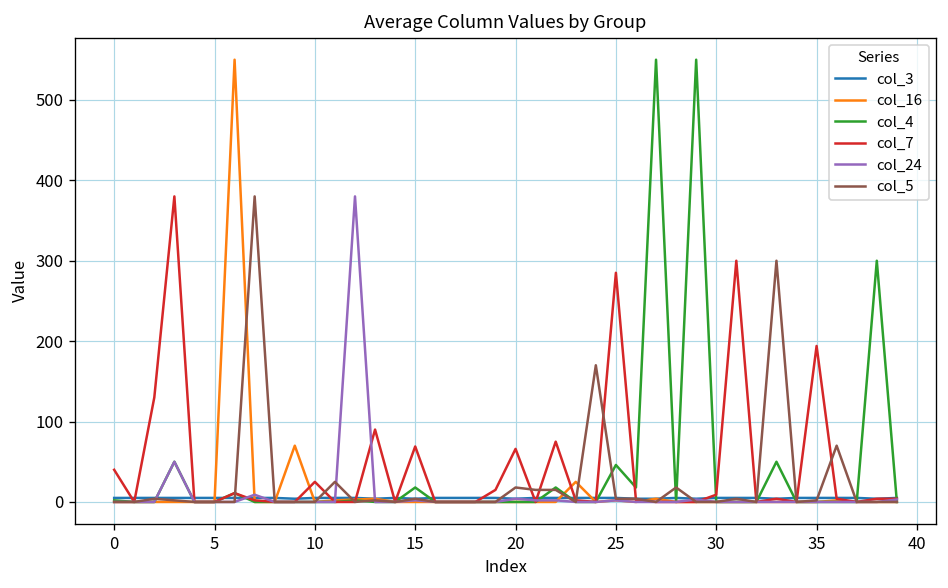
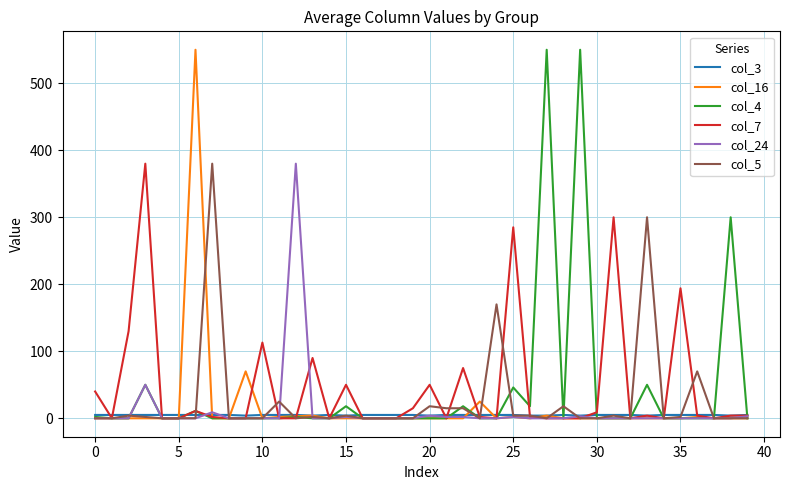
  {
    "col_3": {
      "5": 10,
      "10": 10,
      "30": 10
    },
    "col_4": {
      "15": 20,
      "25": 50
    },
    "col_7": {
      "0": 40,
-     "10": 30,
-     "15": 70,
-     "20": 70,
+     "10": 110,
+     "15": 50,
+     "20": 50,
      "25": 290,
      "30": 10,
      "35": 190
    },
    "col_5": {
      "20": 20
    }
  }
